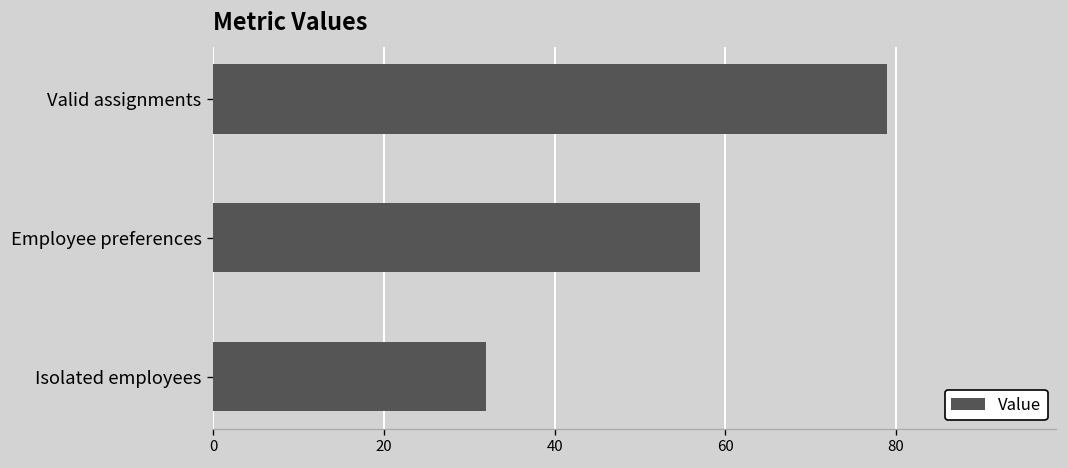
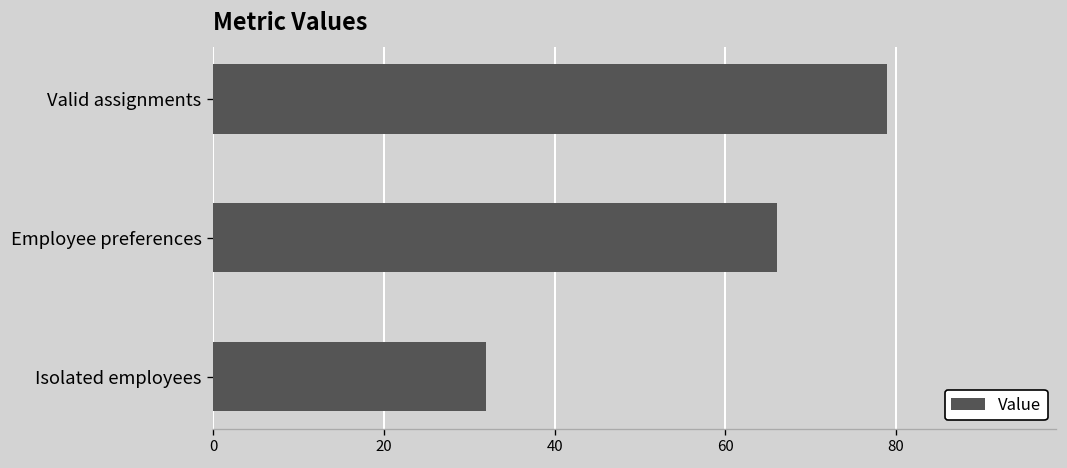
  {
    "Valid assignments": 79,
-   "Employee preferences": 57,
+   "Employee preferences": 66,
    "Isolated employees": 32
  }
